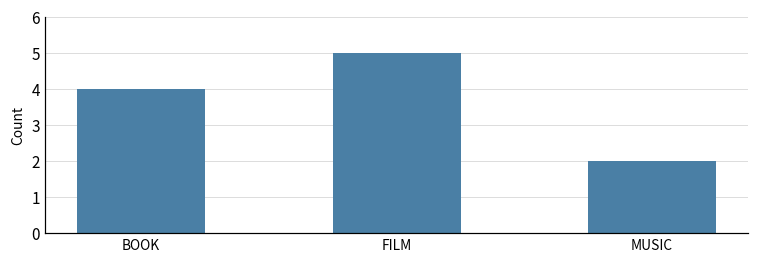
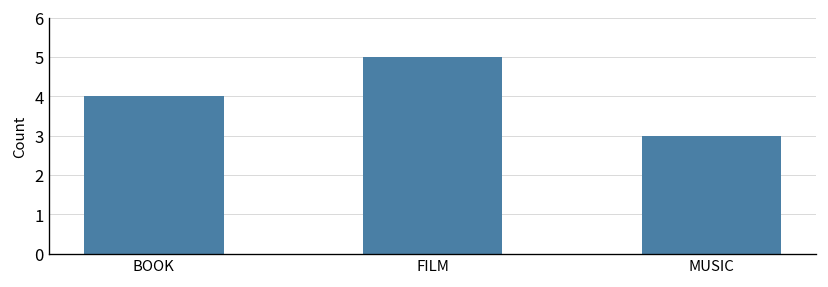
  {
    "BOOK": 4,
    "FILM": 5,
-   "MUSIC": 2
+   "MUSIC": 3
  }
